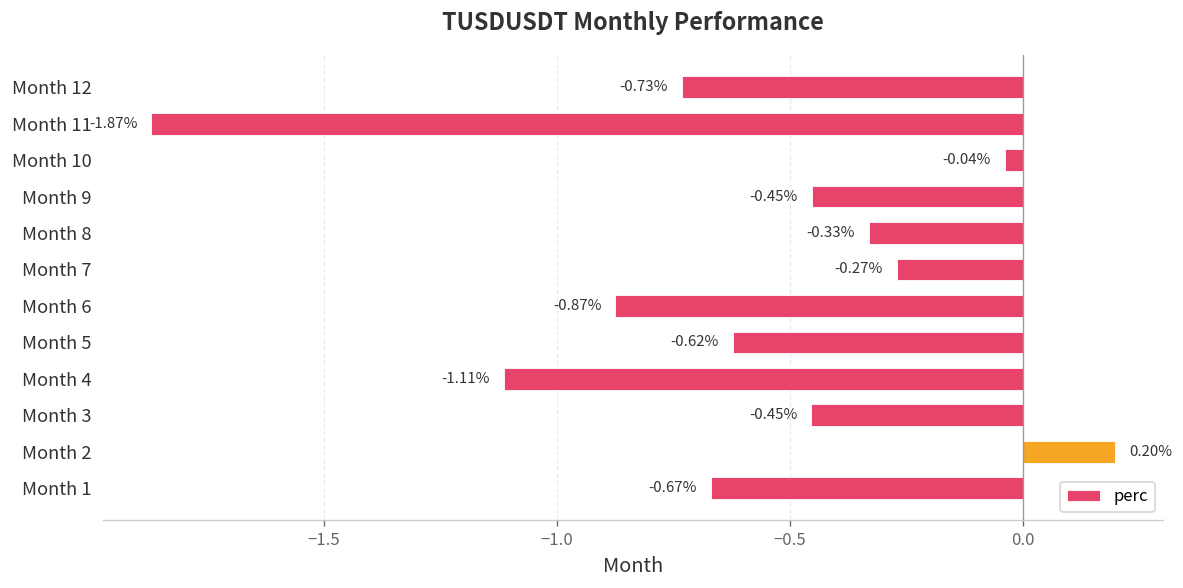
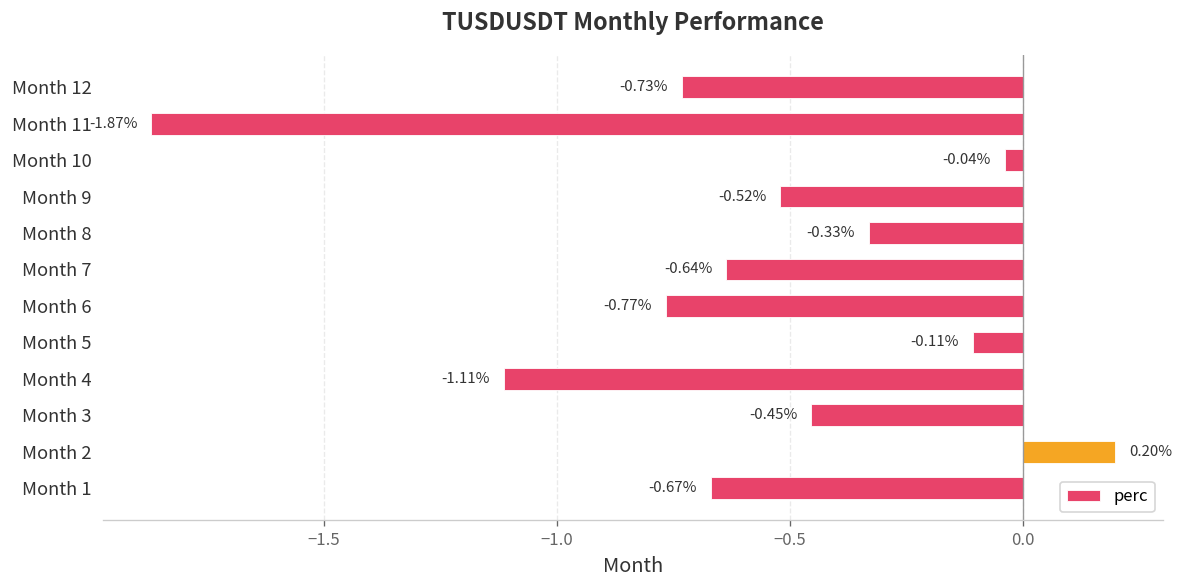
  {
    "Month 12": "-0.73%",
    "Month 11": "-1.87%",
    "Month 10": "-0.04%",
-   "Month 9": "-0.45%",
+   "Month 9": "-0.52%",
    "Month 8": "-0.33%",
-   "Month 7": "-0.27%",
-   "Month 6": "-0.87%",
-   "Month 5": "-0.62%",
+   "Month 7": "-0.64%",
+   "Month 6": "-0.77%",
+   "Month 5": "-0.11%",
    "Month 4": "-1.11%",
    "Month 3": "-0.45%",
    "Month 2": "0.20%",
    "Month 1": "-0.67%"
  }
